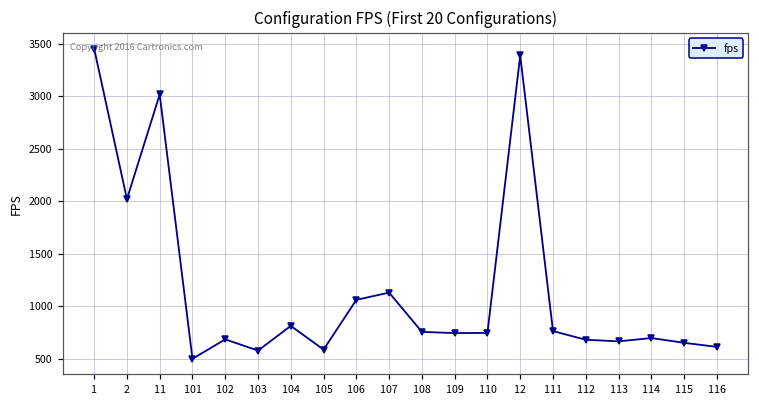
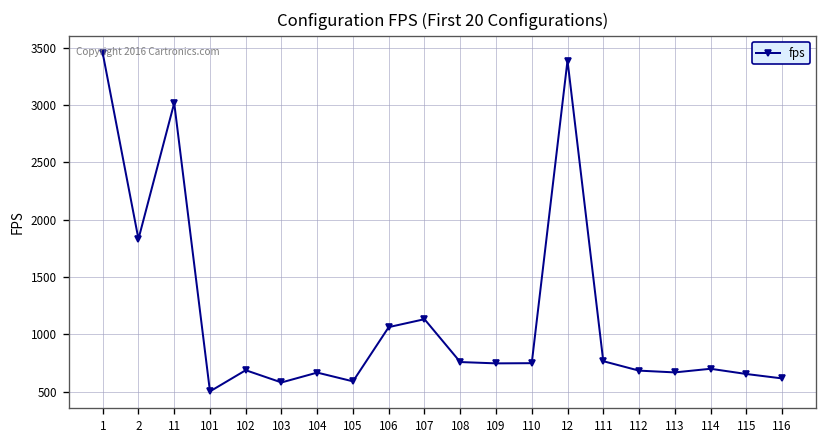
  {
-   "2": 2000,
+   "2": 1800,
    "11": 3000,
    "101": 500,
    "102": 700,
    "103": 600,
-   "104": 800,
+   "104": 700,
    "105": 600,
    "106": 1100,
    "107": 1100,
    "108": 800,
    "109": 700,
    "110": 700,
    "12": 3400,
    "111": 800,
    "112": 700,
    "113": 700,
    "114": 700,
    "115": 700,
    "116": 600
  }
